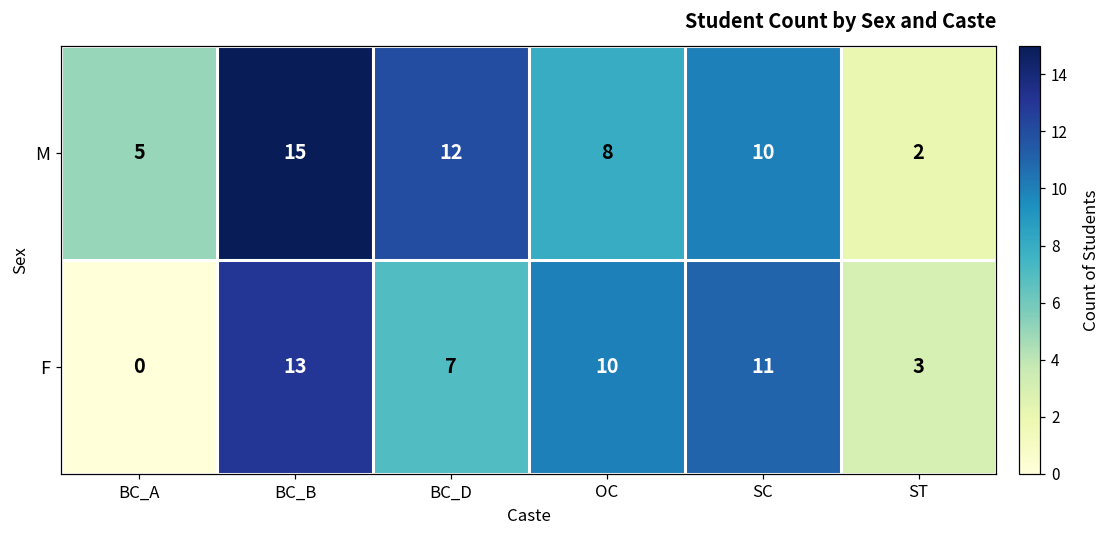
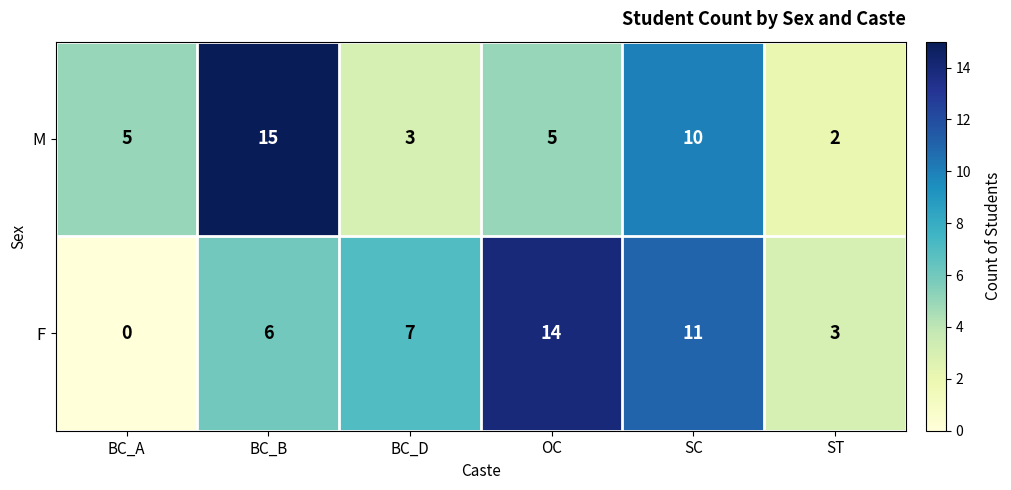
  {
    "M": {
      "BC_A": 5,
      "BC_B": 15,
-     "BC_D": 12,
-     "OC": 8,
+     "BC_D": 3,
+     "OC": 5,
      "SC": 10,
      "ST": 2
    },
    "F": {
      "BC_A": 0,
-     "BC_B": 13,
+     "BC_B": 6,
      "BC_D": 7,
-     "OC": 10,
+     "OC": 14,
      "SC": 11,
      "ST": 3
    }
  }
